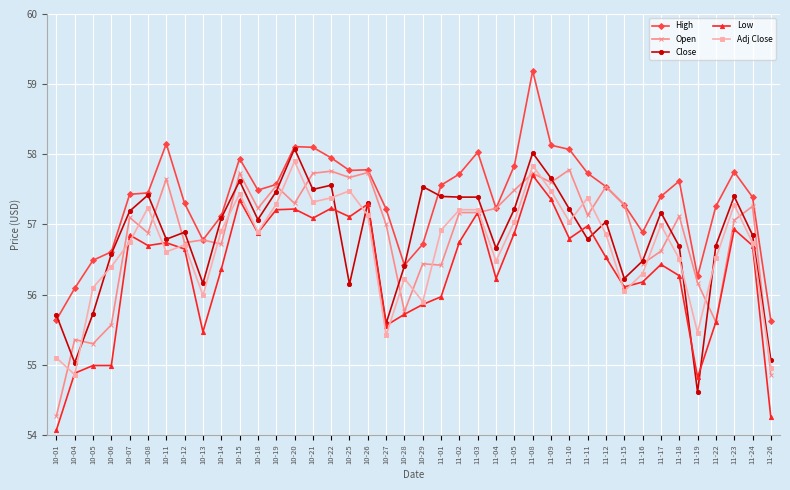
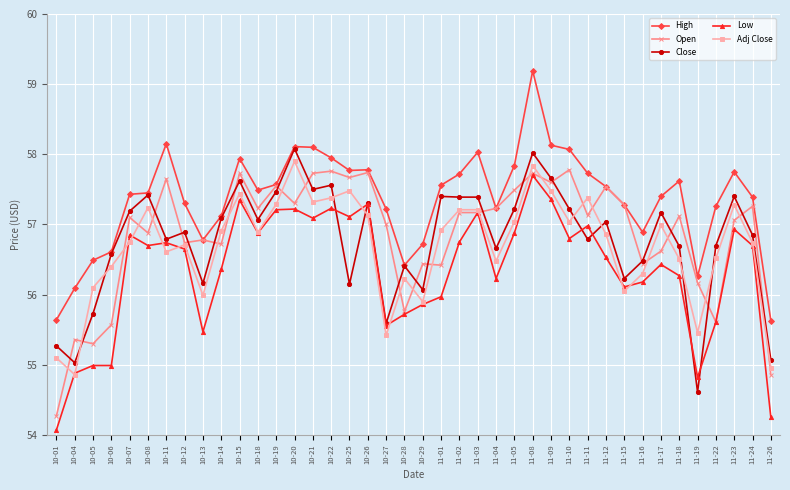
  {
    "Close": {
-     "10-01": 55.7,
+     "10-01": 55.3,
      "10-04": 55.0,
      "10-05": 55.7,
      "10-07": 57.2,
      "10-11": 56.8,
      "10-12": 56.9,
      "10-13": 56.2,
      "10-15": 57.6,
      "10-18": 57.1,
      "10-19": 57.5,
      "10-21": 57.5,
      "10-22": 57.6,
      "10-25": 56.2,
-     "10-29": 57.5,
+     "10-29": 56.1,
      "11-01": 57.4,
      "11-02": 57.4,
      "11-03": 57.4,
      "11-04": 56.7,
      "11-05": 57.2,
      "11-08": 58.0,
      "11-09": 57.7,
      "11-10": 57.2,
      "11-11": 56.8,
      "11-12": 57.0,
      "11-15": 56.2,
      "11-16": 56.5,
      "11-17": 57.2,
      "11-18": 56.7,
      "11-19": 54.6,
      "11-22": 56.7,
      "11-23": 57.4,
      "11-24": 56.9,
      "11-26": 55.1
    }
  }
